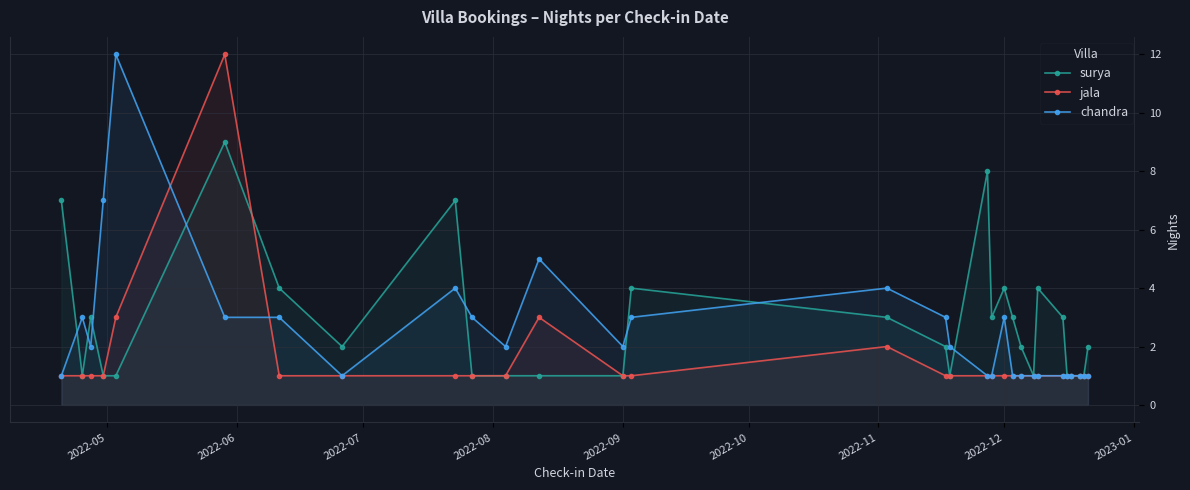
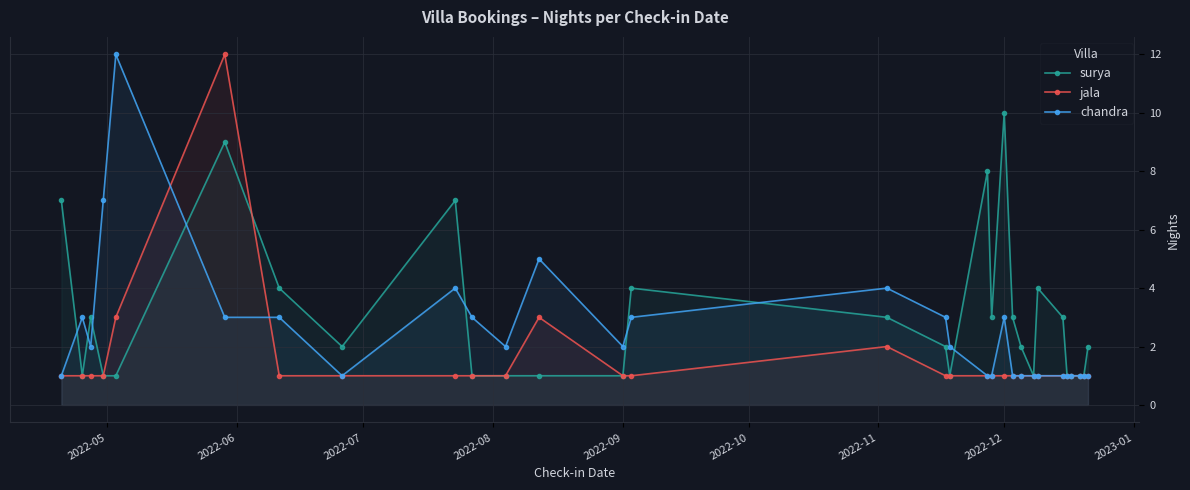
  {
    "surya": {
-     "2022-12": 4
+     "2022-12": 10
    },
    "jala": {
      "2022-12": 1
    },
    "chandra": {
      "2022-09": 2,
      "2022-12": 3
    }
  }
